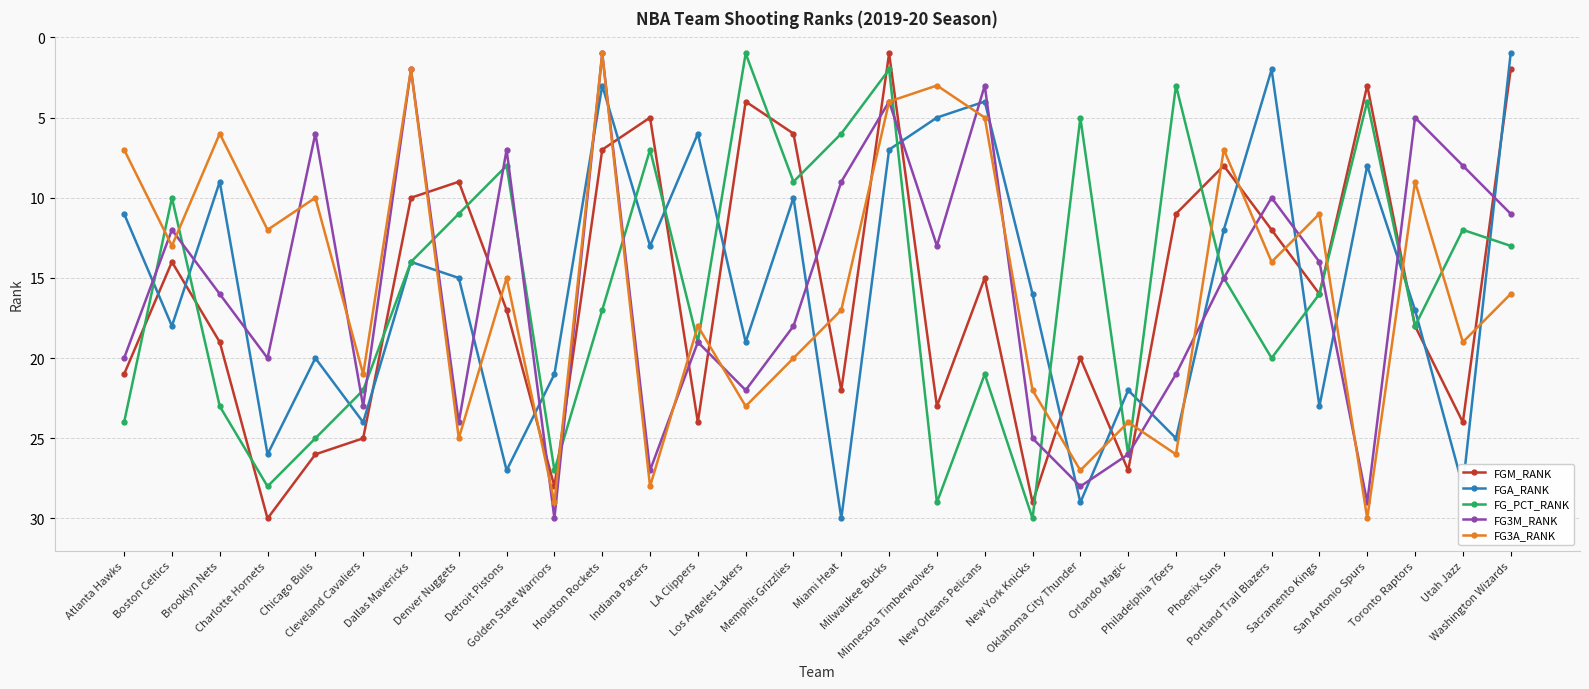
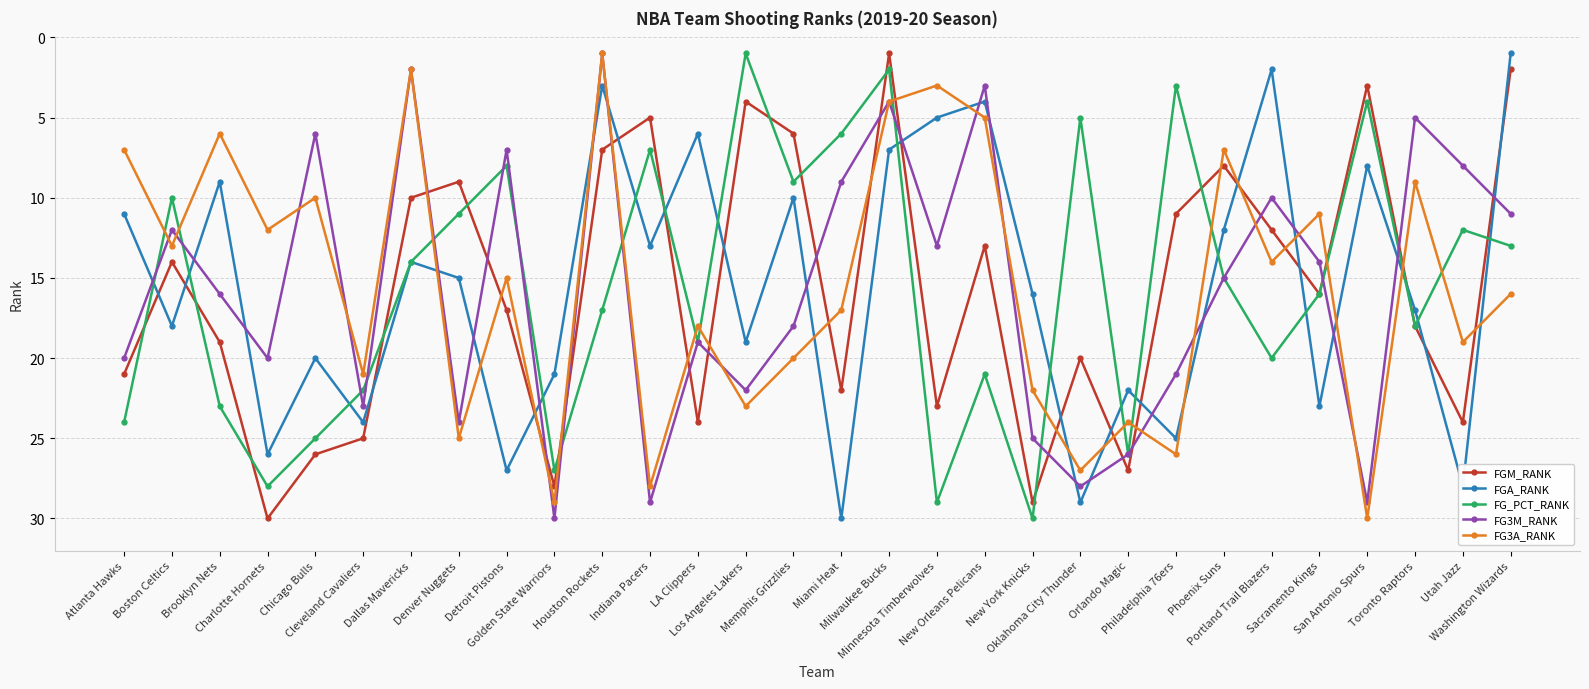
  {
    "FGM_RANK": {
      "Atlanta Hawks": 21,
      "Boston Celtics": 14,
      "Brooklyn Nets": 19,
      "Charlotte Hornets": 30,
      "Chicago Bulls": 26,
      "Cleveland Cavaliers": 25,
      "Dallas Mavericks": 10,
      "Denver Nuggets": 9,
      "Detroit Pistons": 17,
      "Golden State Warriors": 28,
      "Houston Rockets": 7,
      "Indiana Pacers": 5,
      "LA Clippers": 24,
      "Los Angeles Lakers": 4,
      "Memphis Grizzlies": 6,
      "Miami Heat": 22,
      "Milwaukee Bucks": 1,
      "Minnesota Timberwolves": 23,
-     "New Orleans Pelicans": 15,
+     "New Orleans Pelicans": 13,
      "New York Knicks": 29,
      "Oklahoma City Thunder": 20,
      "Orlando Magic": 27,
      "Philadelphia 76ers": 11,
      "Phoenix Suns": 8,
      "Portland Trail Blazers": 12,
      "San Antonio Spurs": 3,
      "Utah Jazz": 24,
      "Washington Wizards": 2
    },
    "FGA_RANK": {
      "Atlanta Hawks": 11,
      "Boston Celtics": 18,
      "Brooklyn Nets": 9,
      "Charlotte Hornets": 26,
      "Chicago Bulls": 20,
      "Cleveland Cavaliers": 24,
      "Denver Nuggets": 15,
      "Detroit Pistons": 27,
      "Golden State Warriors": 21,
      "Houston Rockets": 3,
      "Indiana Pacers": 13,
      "LA Clippers": 6,
      "Los Angeles Lakers": 19,
      "Memphis Grizzlies": 10,
      "Miami Heat": 30,
      "Milwaukee Bucks": 7,
      "Minnesota Timberwolves": 5,
      "New Orleans Pelicans": 4,
      "New York Knicks": 16,
      "Oklahoma City Thunder": 29,
      "Orlando Magic": 22,
      "Philadelphia 76ers": 25,
      "Phoenix Suns": 12,
      "Portland Trail Blazers": 2,
      "Sacramento Kings": 23,
      "San Antonio Spurs": 8,
      "Toronto Raptors": 17,
      "Washington Wizards": 1
    },
    "FG_PCT_RANK": {
      "Atlanta Hawks": 24,
      "Boston Celtics": 10,
      "Brooklyn Nets": 23,
      "Charlotte Hornets": 28,
      "Chicago Bulls": 25,
      "Cleveland Cavaliers": 22,
      "Denver Nuggets": 11,
      "Detroit Pistons": 8,
      "Golden State Warriors": 27,
      "Houston Rockets": 17,
      "Indiana Pacers": 7,
      "Los Angeles Lakers": 1,
      "Memphis Grizzlies": 9,
      "Miami Heat": 6,
      "Milwaukee Bucks": 2,
      "Minnesota Timberwolves": 29,
      "New Orleans Pelicans": 21,
      "New York Knicks": 30,
      "Oklahoma City Thunder": 5,
      "Philadelphia 76ers": 3,
      "Portland Trail Blazers": 20,
      "San Antonio Spurs": 4,
      "Utah Jazz": 12,
      "Washington Wizards": 13
    },
    "FG3M_RANK": {
      "Atlanta Hawks": 20,
      "Boston Celtics": 12,
      "Brooklyn Nets": 16,
      "Charlotte Hornets": 20,
      "Chicago Bulls": 6,
      "Cleveland Cavaliers": 23,
      "Denver Nuggets": 24,
      "Detroit Pistons": 7,
      "Golden State Warriors": 30,
-     "Indiana Pacers": 27,
+     "Indiana Pacers": 29,
      "Los Angeles Lakers": 22,
      "Memphis Grizzlies": 18,
      "Miami Heat": 9,
      "Minnesota Timberwolves": 13,
      "New Orleans Pelicans": 3,
      "New York Knicks": 25,
      "Oklahoma City Thunder": 28,
      "Philadelphia 76ers": 21,
      "Portland Trail Blazers": 10,
      "Sacramento Kings": 14,
      "San Antonio Spurs": 29,
      "Toronto Raptors": 5,
      "Utah Jazz": 8,
      "Washington Wizards": 11
    },
    "FG3A_RANK": {
      "Atlanta Hawks": 7,
      "Boston Celtics": 13,
      "Brooklyn Nets": 6,
      "Charlotte Hornets": 12,
      "Chicago Bulls": 10,
      "Cleveland Cavaliers": 21,
      "Denver Nuggets": 25,
      "Detroit Pistons": 15,
      "Golden State Warriors": 29,
      "Indiana Pacers": 28,
      "LA Clippers": 18,
      "Los Angeles Lakers": 23,
      "Memphis Grizzlies": 20,
      "Miami Heat": 17,
      "Minnesota Timberwolves": 3,
      "New Orleans Pelicans": 5,
      "New York Knicks": 22,
      "Oklahoma City Thunder": 27,
      "Orlando Magic": 24,
      "Philadelphia 76ers": 26,
      "Phoenix Suns": 7,
      "Portland Trail Blazers": 14,
      "Sacramento Kings": 11,
      "San Antonio Spurs": 30,
      "Toronto Raptors": 9,
      "Utah Jazz": 19,
      "Washington Wizards": 16
    }
  }
